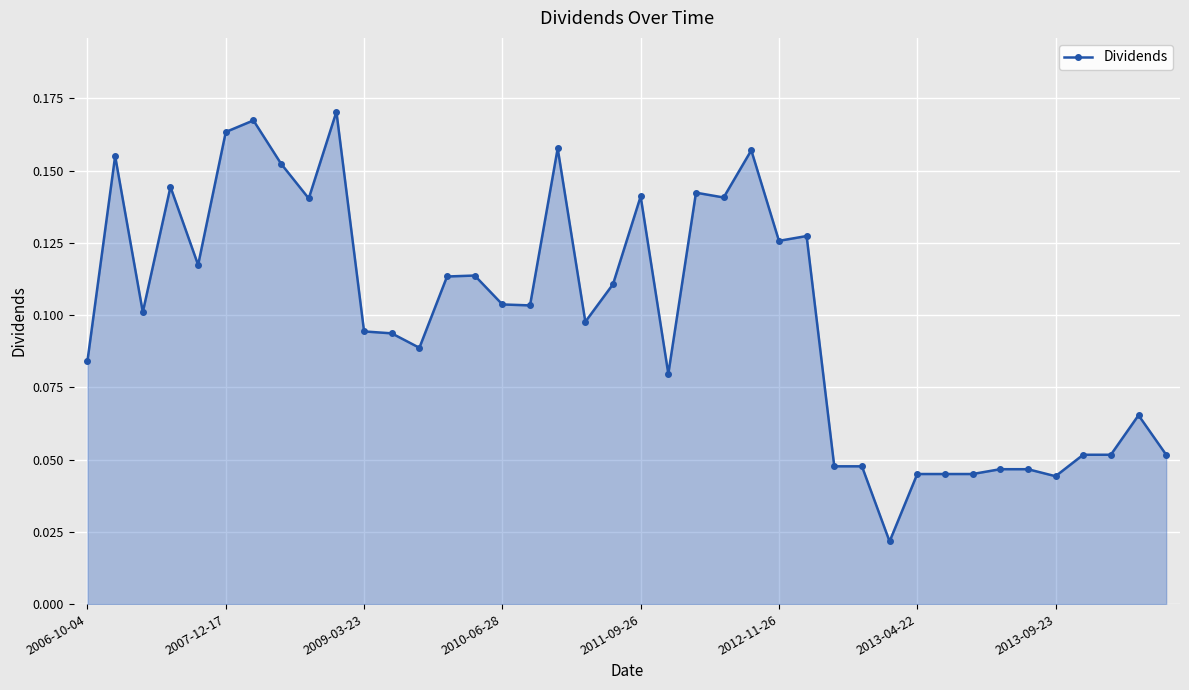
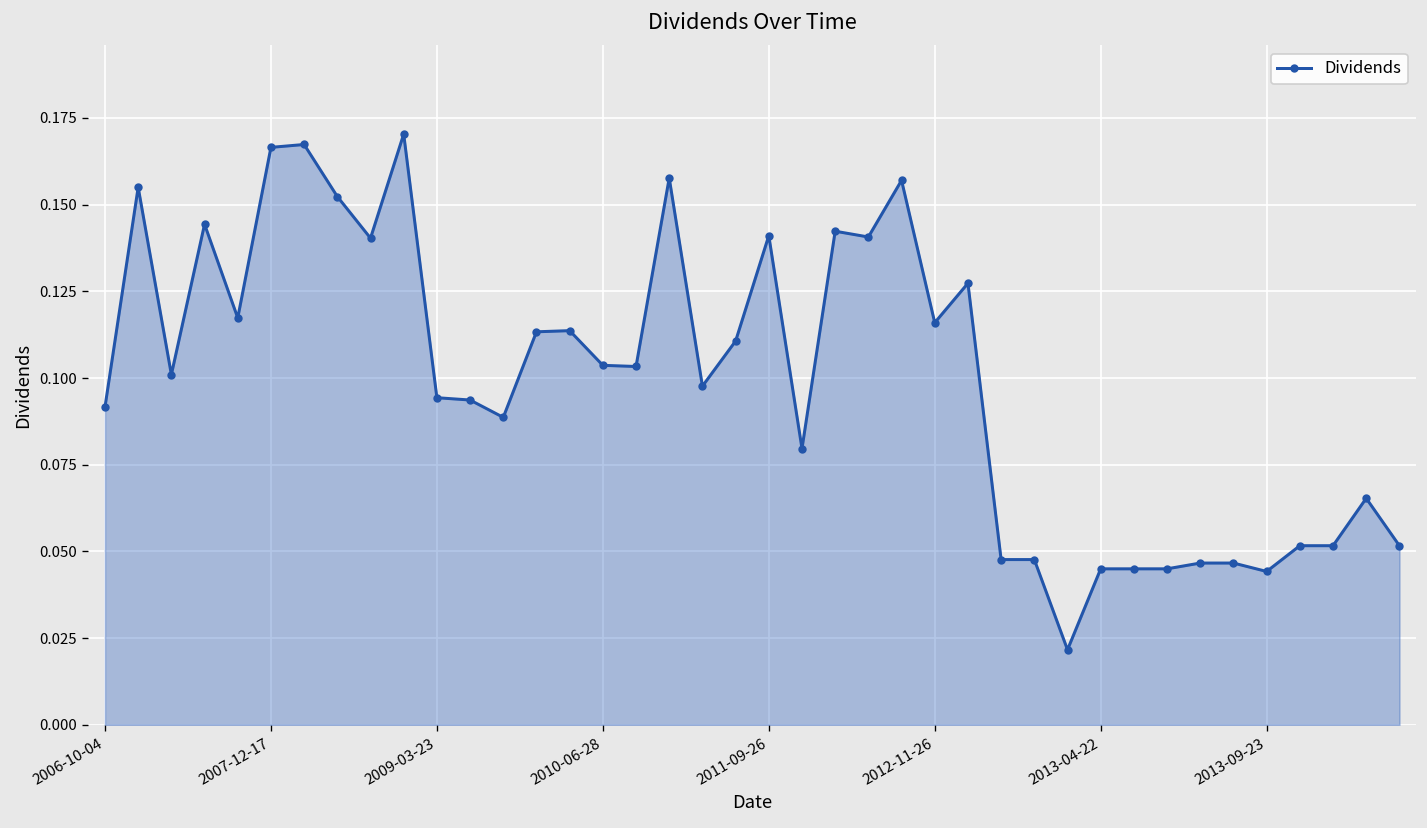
  {
-   "2006-10-04": 0.084,
-   "2007-12-17": 0.163,
+   "2006-10-04": 0.092,
+   "2007-12-17": 0.167,
    "2009-03-23": 0.094,
    "2010-06-28": 0.104,
    "2011-09-26": 0.141,
-   "2012-11-26": 0.126,
+   "2012-11-26": 0.116,
    "2013-04-22": 0.045,
    "2013-09-23": 0.044
  }
